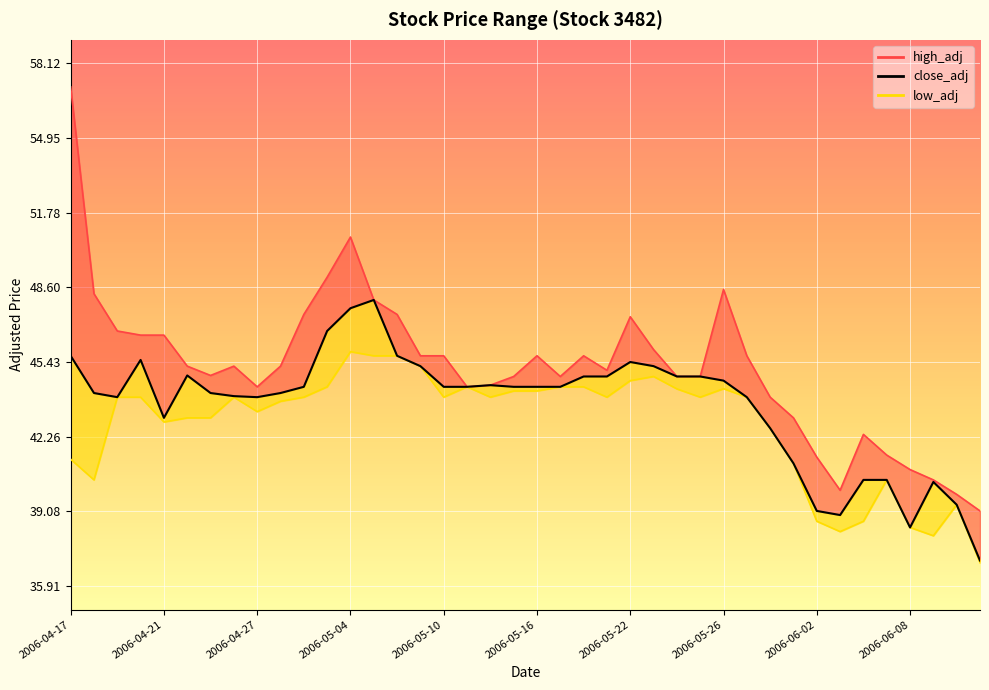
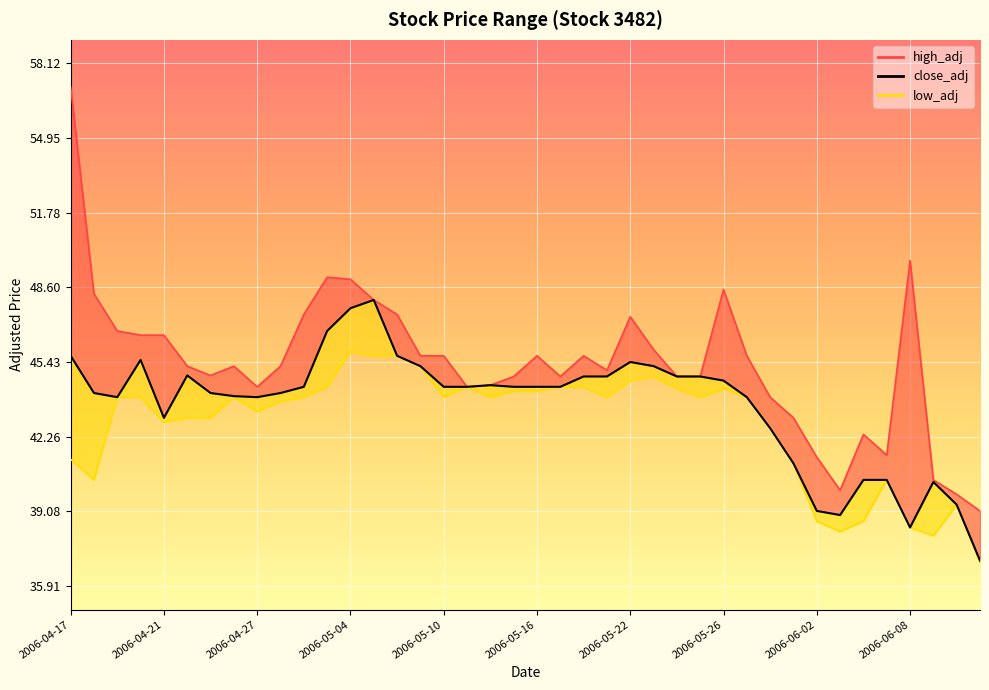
  {
    "high_adj": {
      "2006-04-17": 57.1,
      "2006-04-21": 46.6,
      "2006-04-27": 44.4,
-     "2006-05-04": 50.7,
+     "2006-05-04": 49.0,
      "2006-05-10": 45.7,
      "2006-05-16": 45.7,
      "2006-05-22": 47.4,
      "2006-05-26": 48.5,
      "2006-06-02": 41.4,
-     "2006-06-08": 40.9
+     "2006-06-08": 49.8
    }
  }
